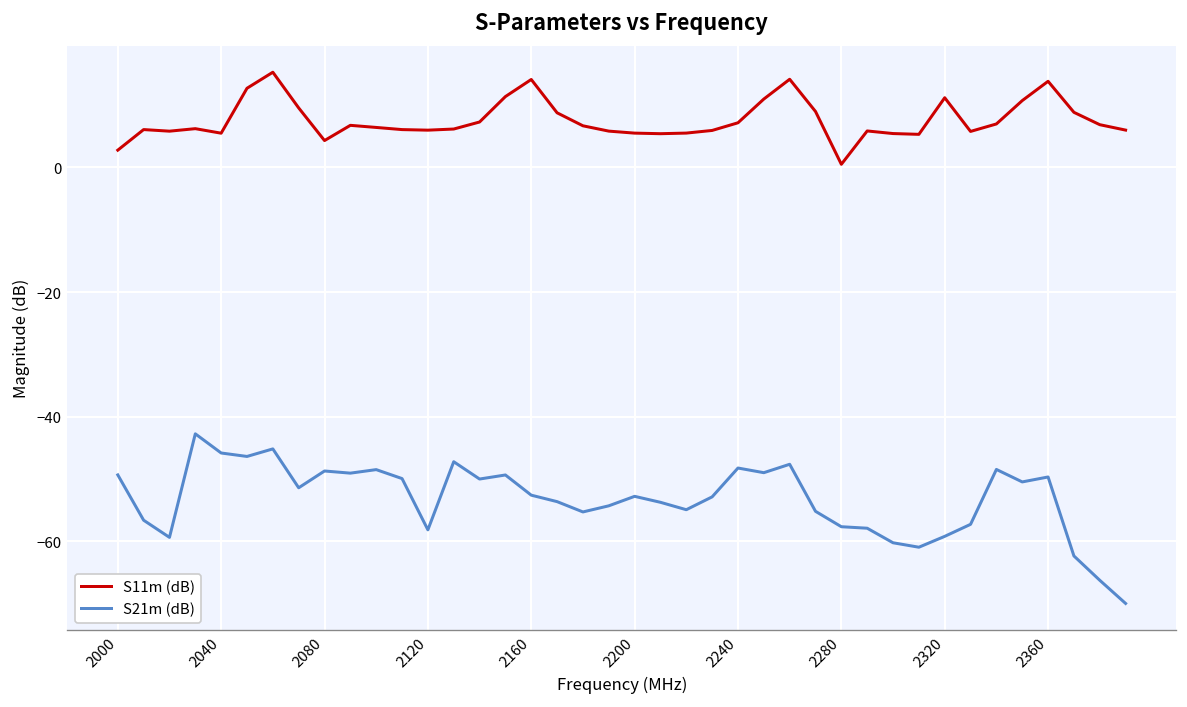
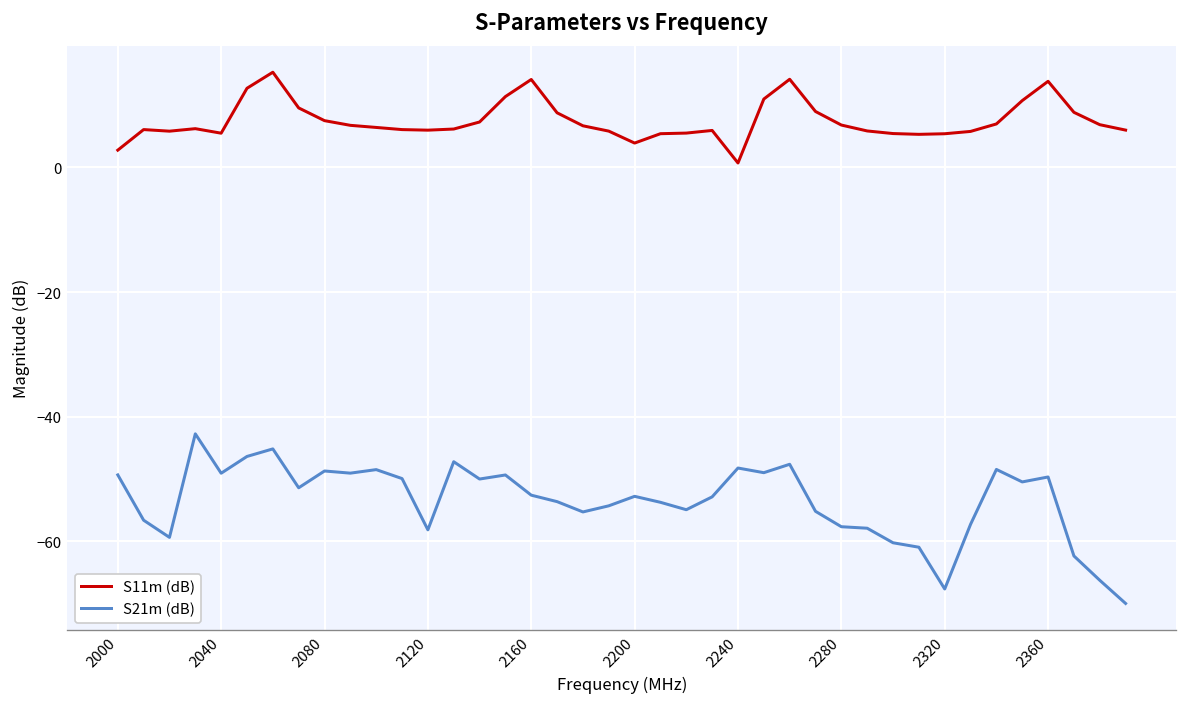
  {
    "S11m (dB)": {
      "2000": 3,
      "2040": 5,
-     "2080": 4,
+     "2080": 7,
      "2120": 6,
      "2160": 14,
-     "2200": 5,
-     "2240": 7,
-     "2280": 0,
-     "2320": 11,
+     "2200": 4,
+     "2240": 1,
+     "2280": 7,
+     "2320": 5,
      "2360": 14
    },
    "S21m (dB)": {
      "2000": -49,
-     "2040": -46,
+     "2040": -49,
      "2080": -49,
      "2120": -58,
      "2160": -53,
      "2200": -53,
      "2240": -48,
      "2280": -58,
-     "2320": -59,
+     "2320": -68,
      "2360": -50
    }
  }
